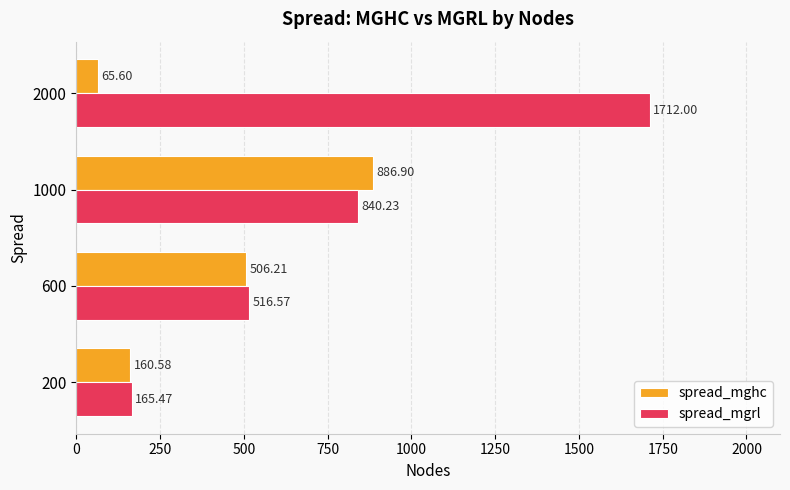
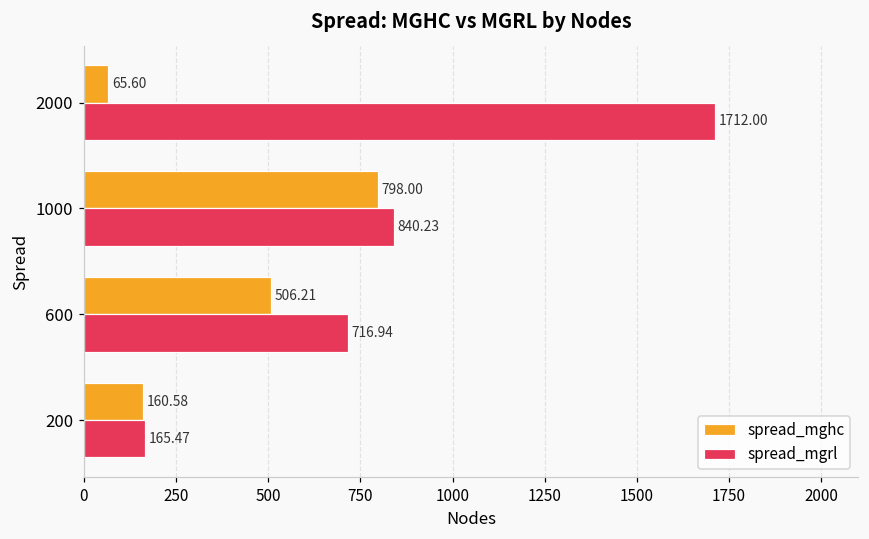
  {
    "spread_mghc": {
      "2000": 65.60,
-     "1000": 886.90,
+     "1000": 798.00,
      "600": 506.21,
      "200": 160.58
    },
    "spread_mgrl": {
      "2000": 1712.00,
      "1000": 840.23,
-     "600": 516.57,
+     "600": 716.94,
      "200": 165.47
    }
  }
